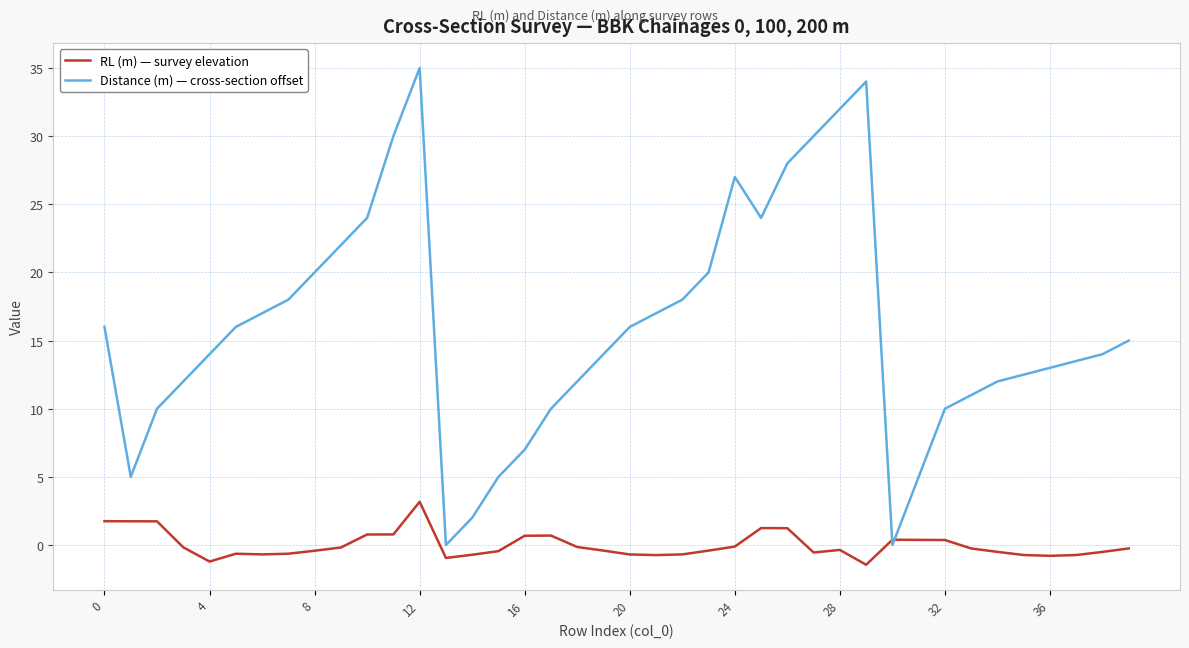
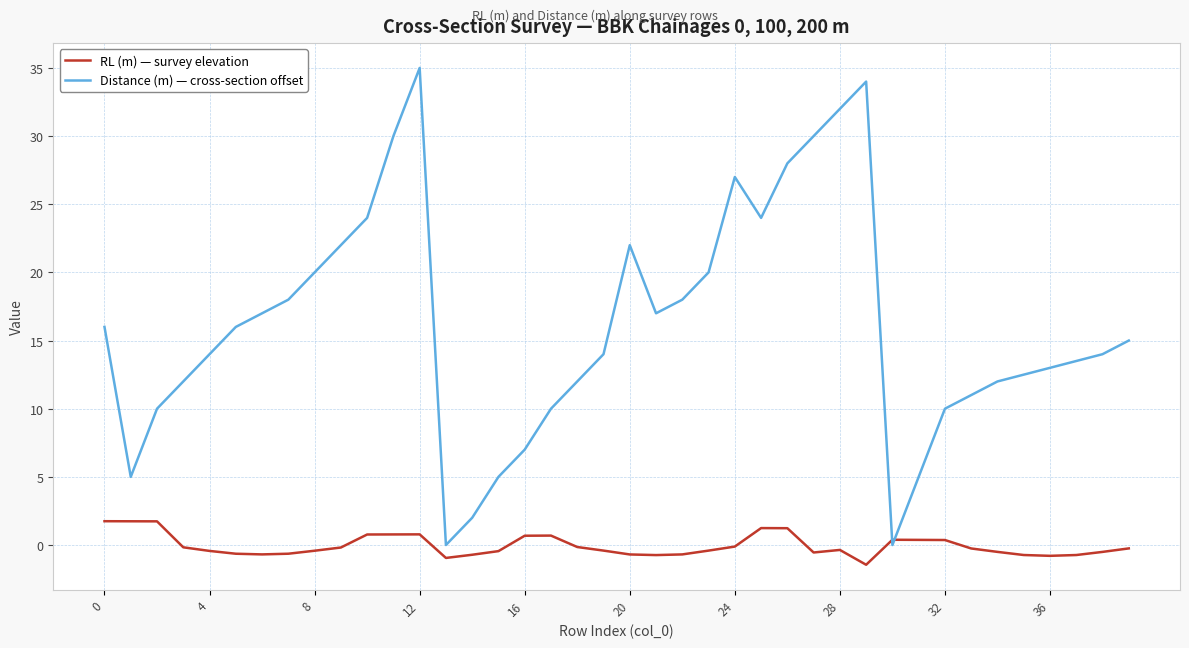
  {
    "RL (m) — survey elevation": {
      "0": 1.7,
-     "4": -1.2,
+     "4": -0.4,
      "8": -0.4,
-     "12": 3.2,
+     "12": 0.8,
      "16": 0.7,
      "20": -0.7,
      "24": -0.1,
      "28": -0.4,
      "32": 0.4,
      "36": -0.8
    },
    "Distance (m) — cross-section offset": {
      "0": 16,
      "4": 14,
      "8": 20,
      "12": 35,
      "16": 7,
-     "20": 16,
+     "20": 22,
      "24": 27,
      "28": 32,
      "32": 10,
      "36": 13
    }
  }
